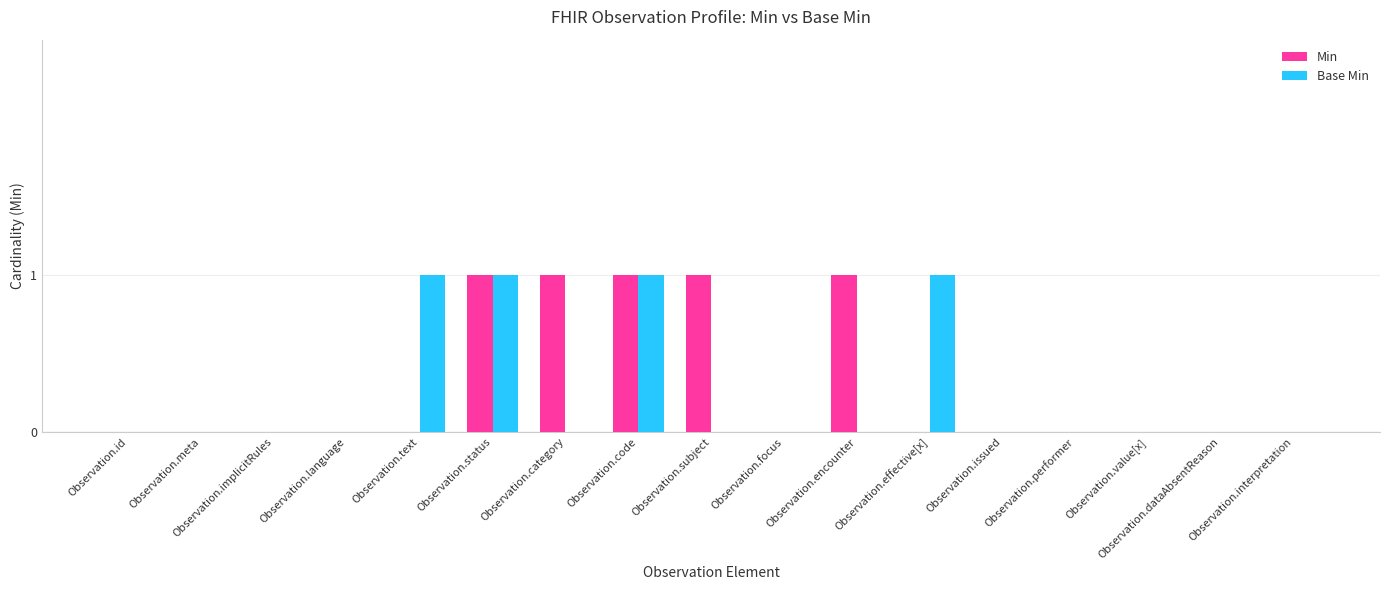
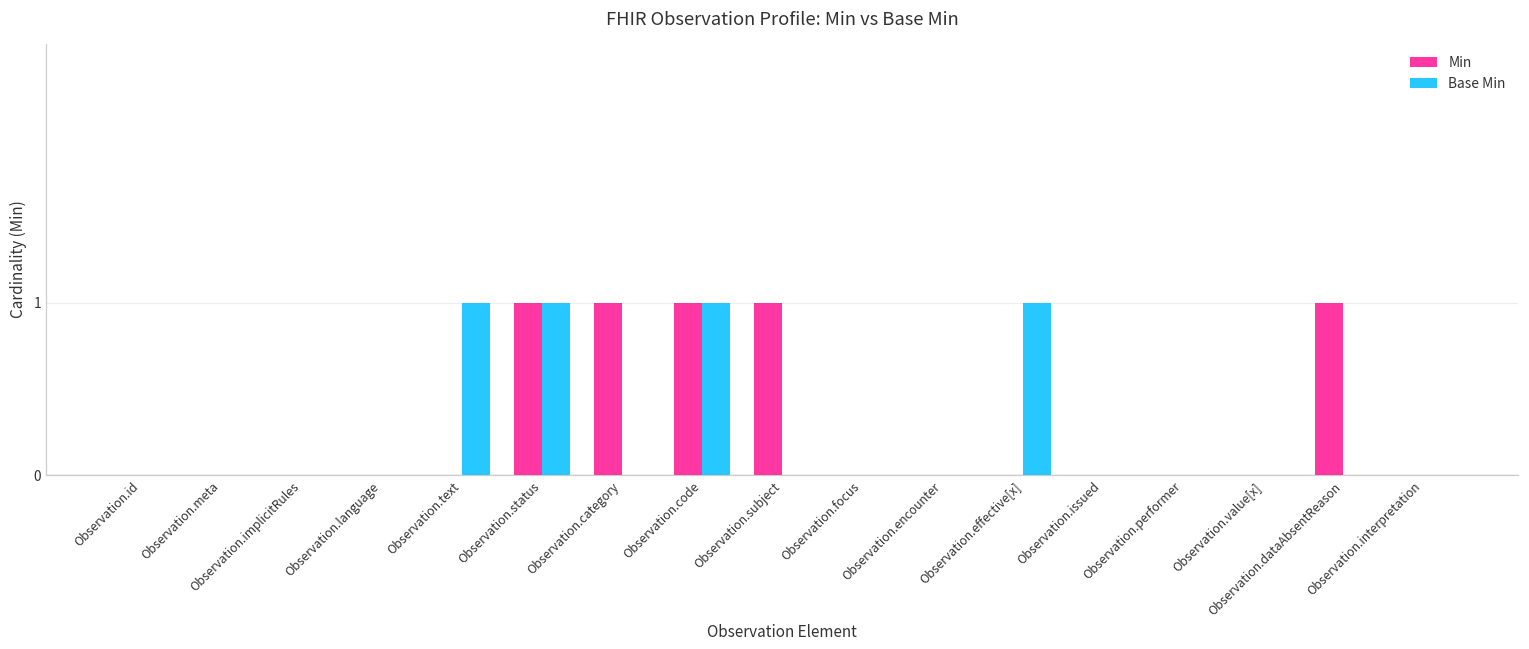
  {
    "Min": {
      "Observation.id": 0,
      "Observation.meta": 0,
      "Observation.implicitRules": 0,
      "Observation.language": 0,
      "Observation.text": 0,
      "Observation.status": 1,
      "Observation.category": 1,
      "Observation.code": 1,
      "Observation.subject": 1,
      "Observation.focus": 0,
-     "Observation.encounter": 1,
+     "Observation.encounter": 0,
      "Observation.effective[x]": 0,
      "Observation.issued": 0,
      "Observation.performer": 0,
      "Observation.value[x]": 0,
-     "Observation.dataAbsentReason": 0,
+     "Observation.dataAbsentReason": 1,
      "Observation.interpretation": 0
    },
    "Base Min": {
      "Observation.id": 0,
      "Observation.meta": 0,
      "Observation.implicitRules": 0,
      "Observation.language": 0,
      "Observation.text": 1,
      "Observation.status": 1,
      "Observation.category": 0,
      "Observation.code": 1,
      "Observation.subject": 0,
      "Observation.focus": 0,
      "Observation.encounter": 0,
      "Observation.effective[x]": 1,
      "Observation.issued": 0,
      "Observation.performer": 0,
      "Observation.value[x]": 0,
      "Observation.dataAbsentReason": 0,
      "Observation.interpretation": 0
    }
  }
